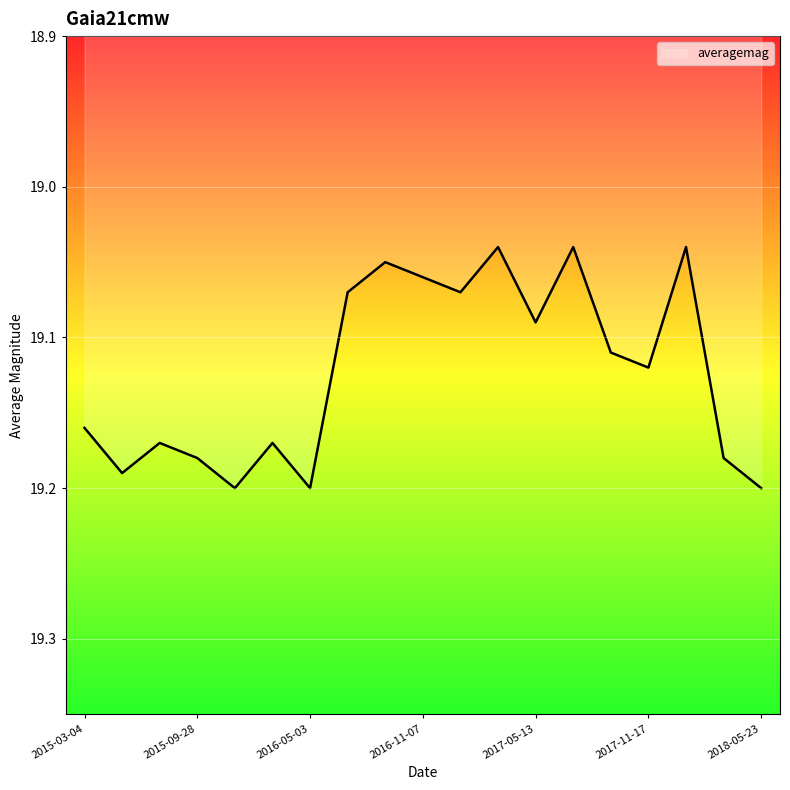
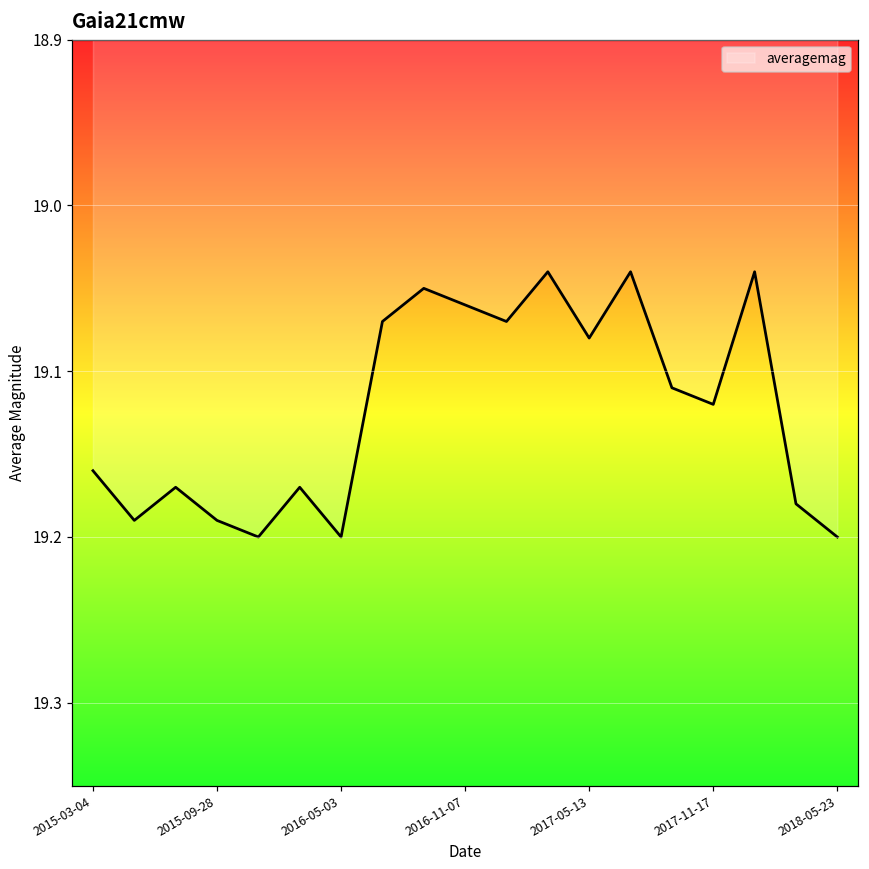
  {
    "2015-03-04": 19.16,
-   "2015-09-28": 19.18,
+   "2015-09-28": 19.19,
    "2016-05-03": 19.20,
    "2016-11-07": 19.06,
-   "2017-05-13": 19.09,
+   "2017-05-13": 19.08,
    "2017-11-17": 19.12,
    "2018-05-23": 19.20
  }
